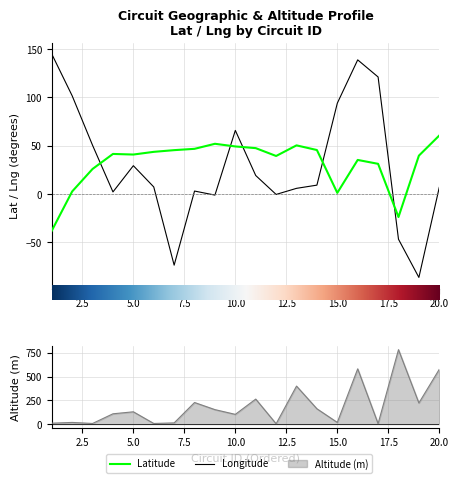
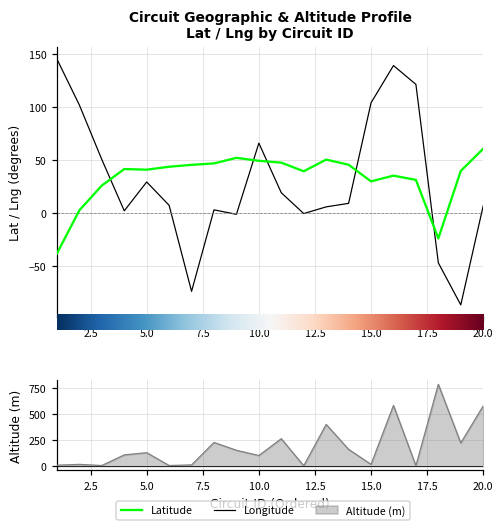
  {
    "Circuit Geographic & Altitude Profile Lat / Lng by Circuit ID": {
      "Latitude": {
        "5.0": 40,
        "10.0": 50,
-       "15.0": 0,
+       "15.0": 30,
        "20.0": 60
      },
      "Longitude": {
        "5.0": 30,
        "10.0": 70,
-       "15.0": 90,
+       "15.0": 100,
        "20.0": 10
      }
    }
  }
